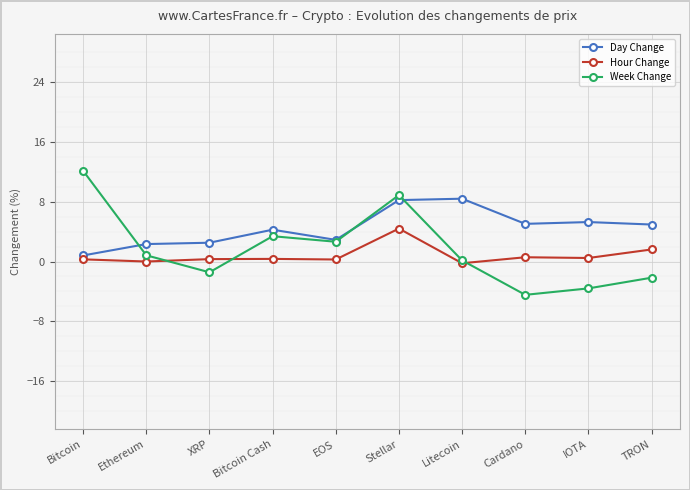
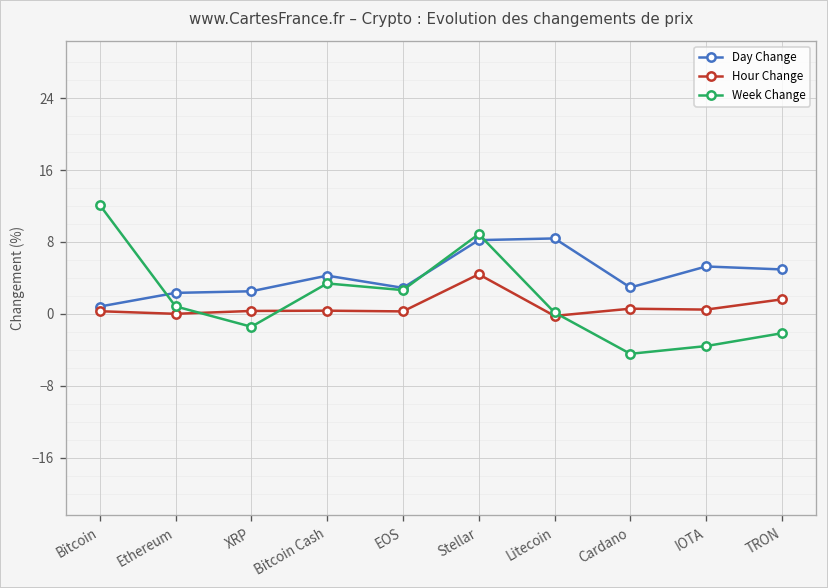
  {
    "Day Change": {
      "Bitcoin": 1,
      "Ethereum": 2,
      "XRP": 3,
      "Bitcoin Cash": 4,
      "Stellar": 8,
      "Litecoin": 8,
-     "Cardano": 5,
+     "Cardano": 3,
      "IOTA": 5,
      "TRON": 5
    },
    "Hour Change": {
      "Bitcoin": 0,
      "Ethereum": 0,
      "XRP": 0,
      "Bitcoin Cash": 0,
      "EOS": 0,
      "Stellar": 4,
      "Litecoin": 0,
      "Cardano": 1,
      "IOTA": 0,
      "TRON": 2
    },
    "Week Change": {
      "Bitcoin": 12,
      "Ethereum": 1,
      "XRP": -1,
      "Bitcoin Cash": 3,
      "Stellar": 9,
      "Litecoin": 0,
      "Cardano": -4,
      "IOTA": -4,
      "TRON": -2
    }
  }
